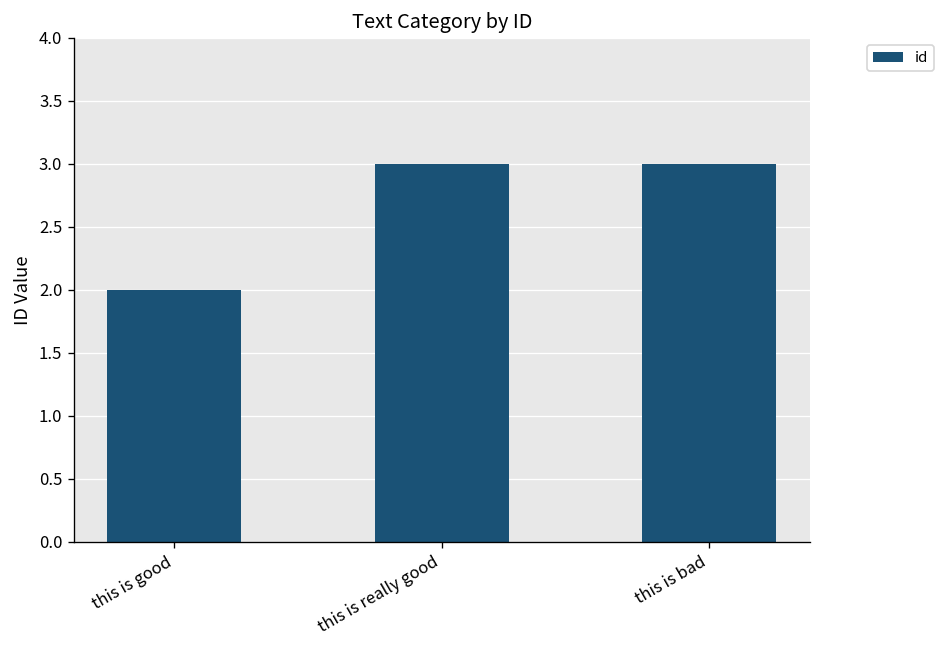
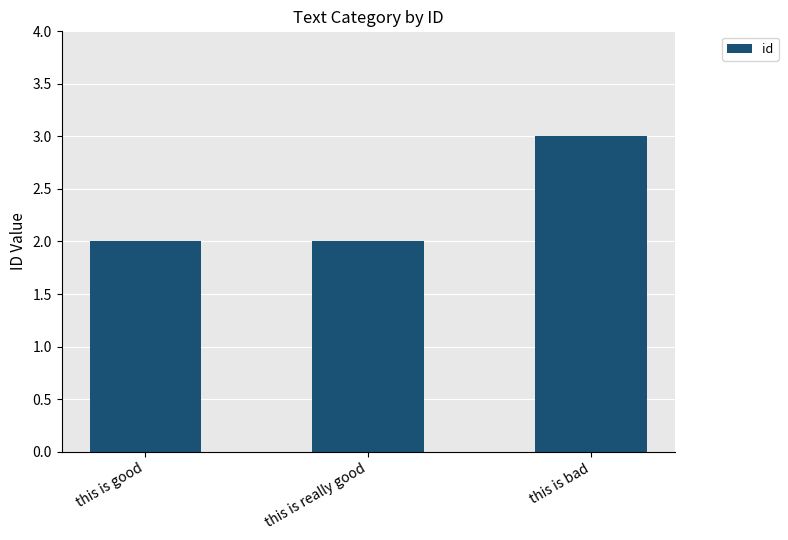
  {
    "this is good": 2,
-   "this is really good": 3,
+   "this is really good": 2,
    "this is bad": 3
  }
